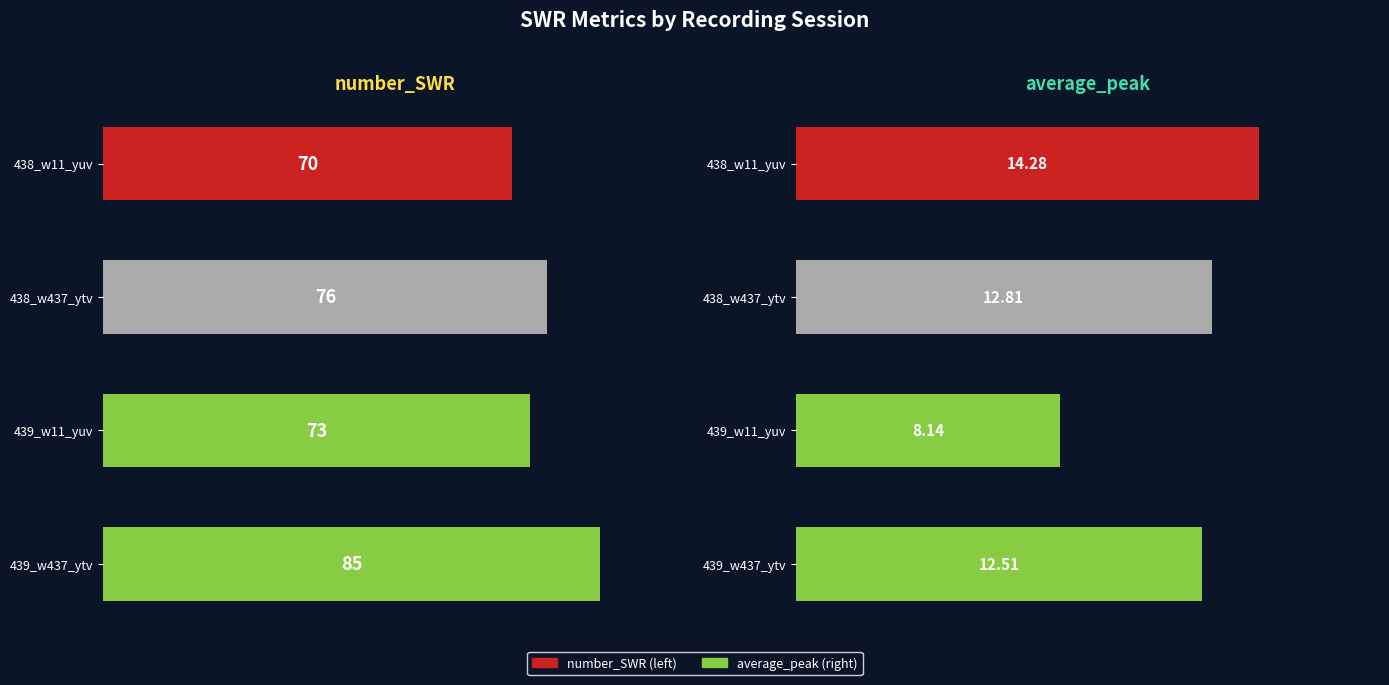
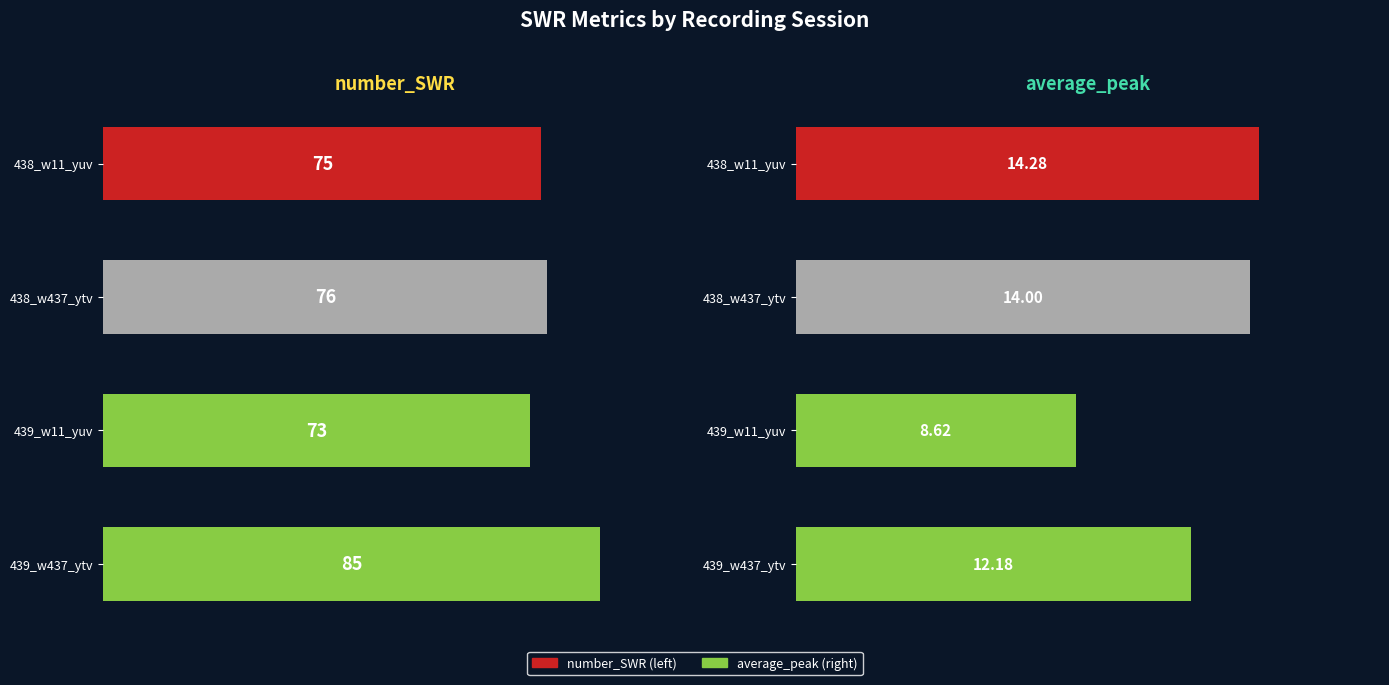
  {
    "number_SWR": {
-     "438_w11_yuv": 70,
+     "438_w11_yuv": 75,
      "438_w437_ytv": 76,
      "439_w11_yuv": 73,
      "439_w437_ytv": 85
    },
    "average_peak": {
      "438_w11_yuv": 14.28,
-     "438_w437_ytv": 12.81,
-     "439_w11_yuv": 8.14,
-     "439_w437_ytv": 12.51
+     "438_w437_ytv": 14.00,
+     "439_w11_yuv": 8.62,
+     "439_w437_ytv": 12.18
    }
  }
